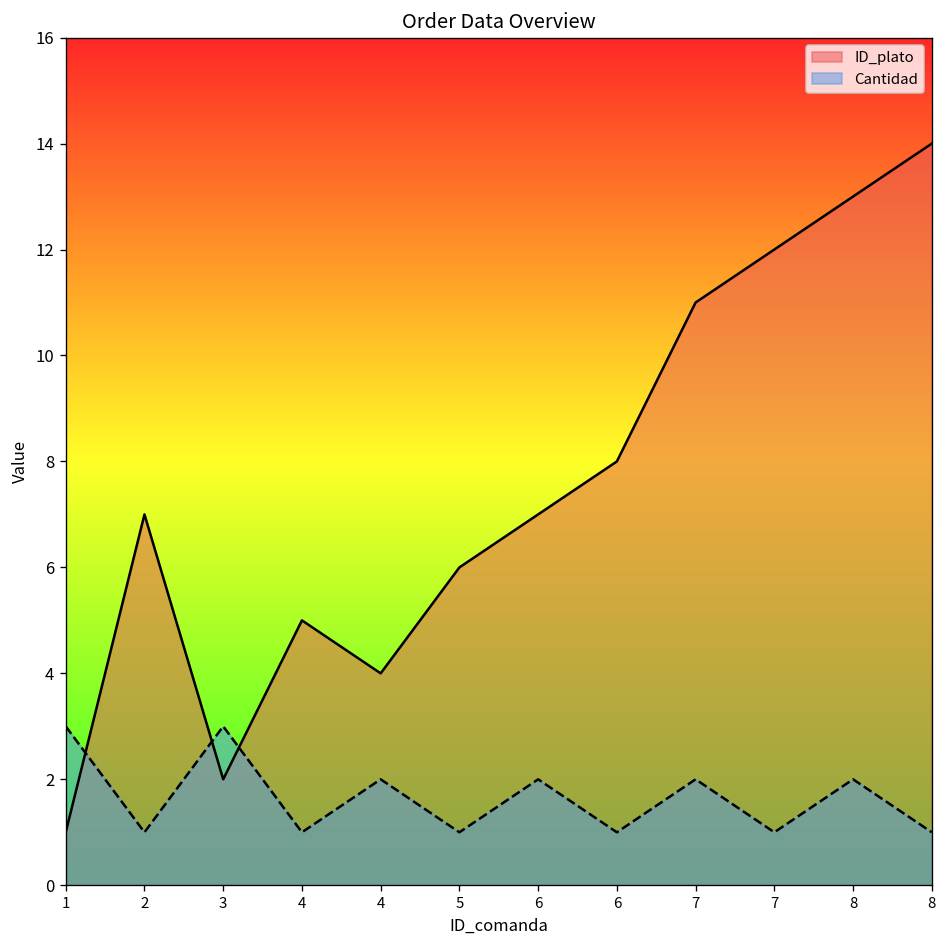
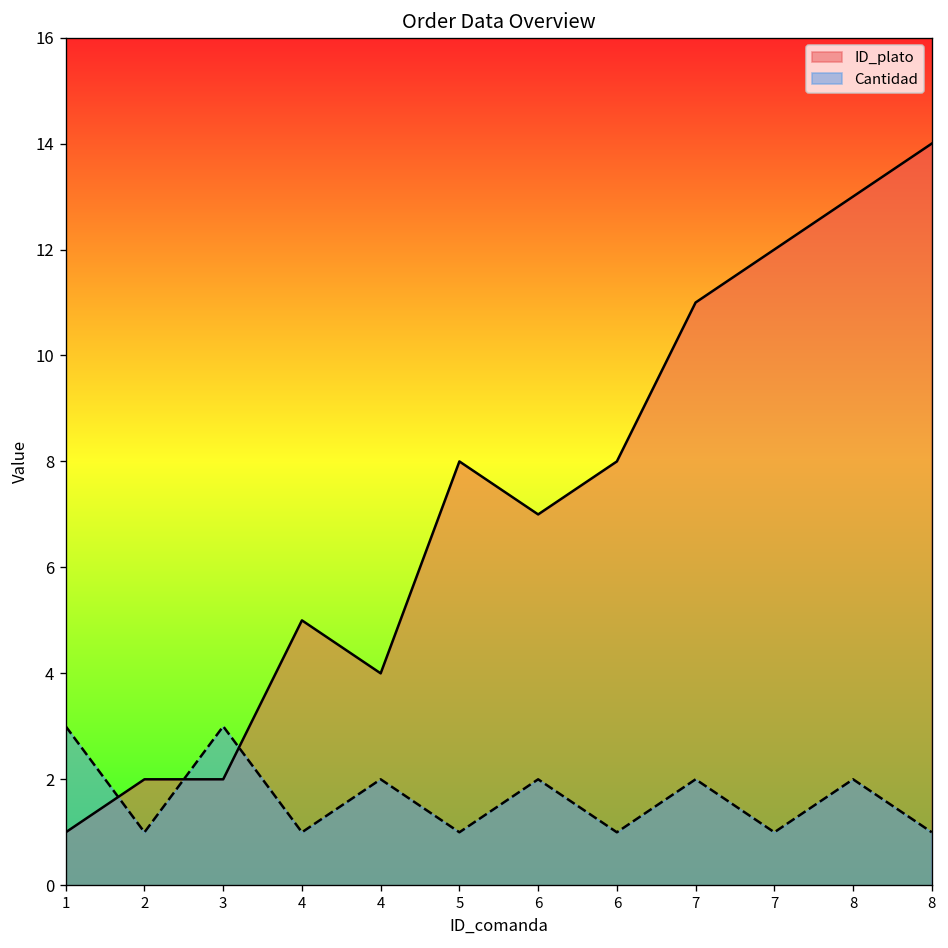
  {
    "ID_plato": {
      "1": 1,
-     "2": 7,
+     "2": 2,
      "3": 2,
-     "5": 6
+     "5": 8
    },
    "Cantidad": {
      "1": 3,
      "2": 1,
      "3": 3,
      "5": 1
    }
  }
